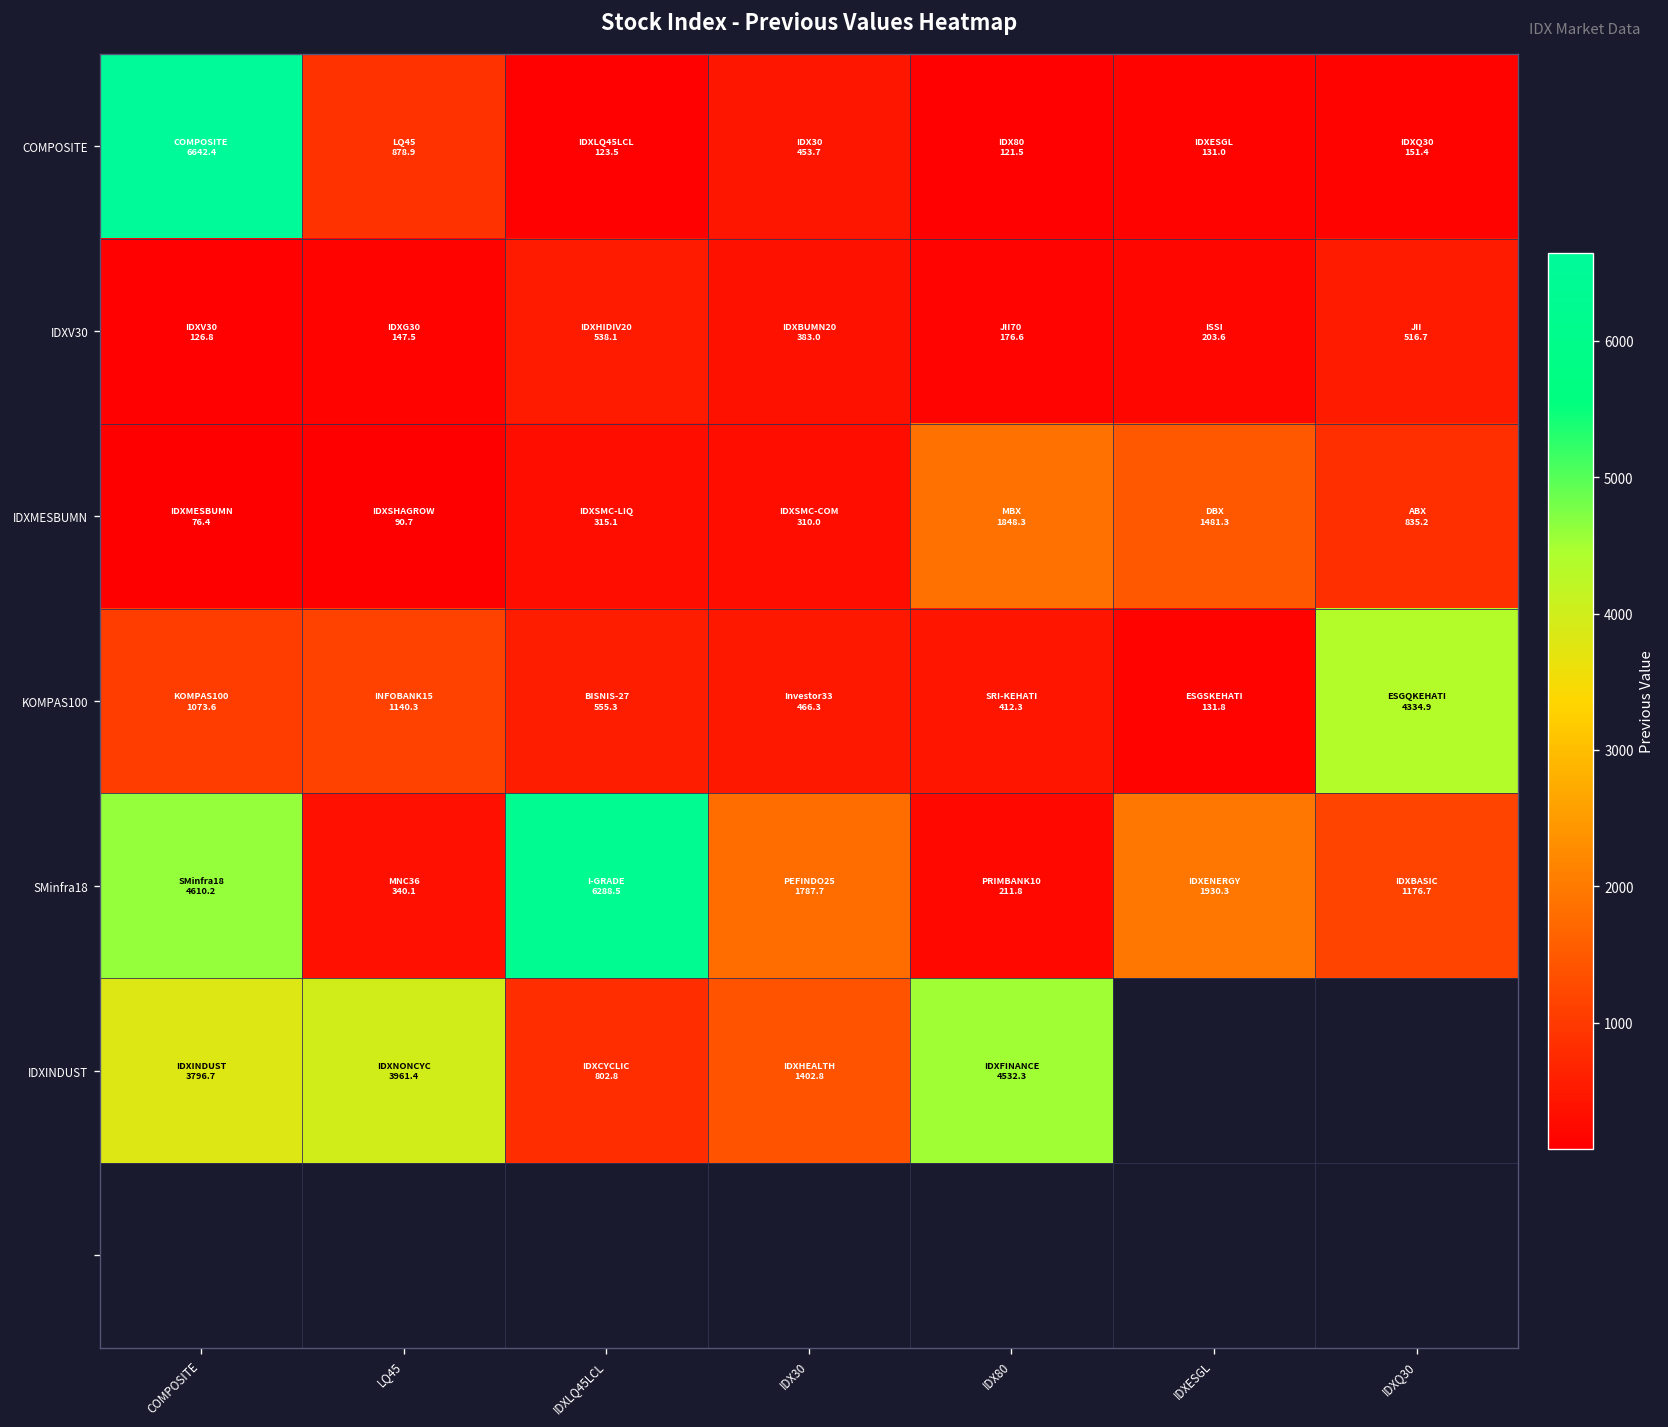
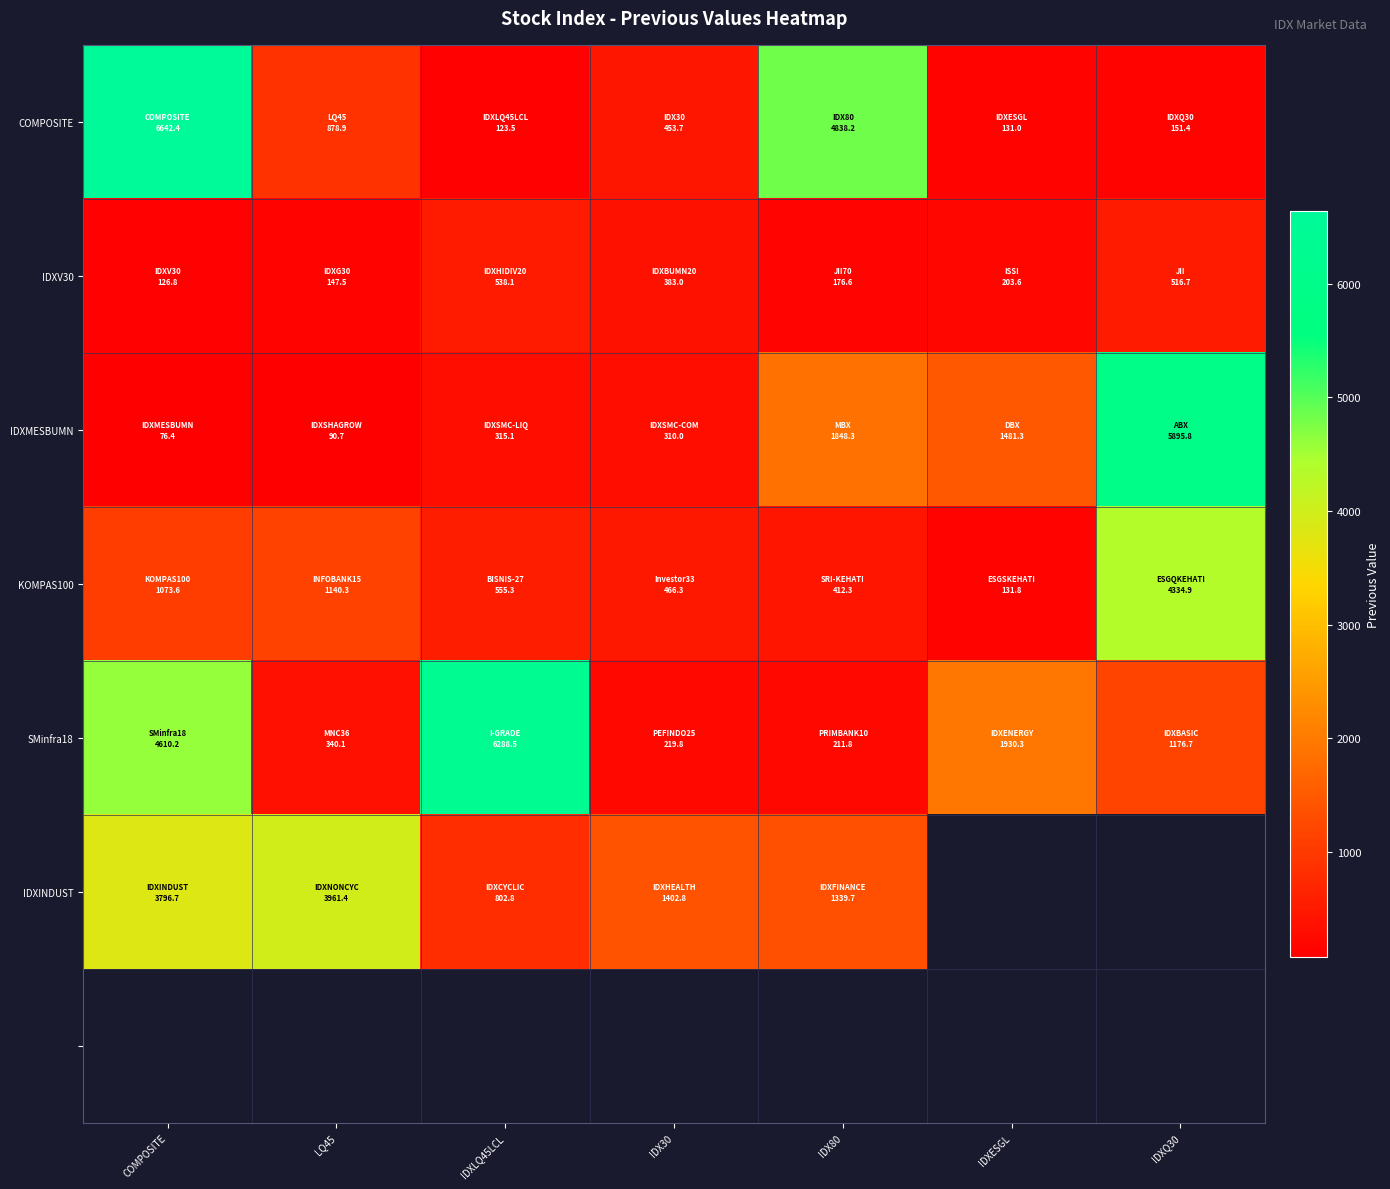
  {
    "COMPOSITE": {
      "COMPOSITE": 6642.4,
      "LQ45": 878.9,
      "IDXLQ45LCL": 123.5,
      "IDX30": 453.7,
-     "IDX80": 121.5,
+     "IDX80": 4838.2,
      "IDXESGL": 131.0,
      "IDXQ30": 151.4
    },
    "IDXV30": {
      "COMPOSITE": 126.8,
      "LQ45": 147.5,
      "IDXLQ45LCL": 538.1,
      "IDX30": 383.0,
      "IDX80": 176.6,
      "IDXESGL": 203.6,
      "IDXQ30": 516.7
    },
    "IDXMESBUMN": {
      "COMPOSITE": 76.4,
      "LQ45": 90.7,
      "IDXLQ45LCL": 315.1,
      "IDX30": 310.0,
      "IDX80": 1848.3,
      "IDXESGL": 1481.3,
-     "IDXQ30": 835.2
+     "IDXQ30": 5895.8
    },
    "KOMPAS100": {
      "COMPOSITE": 1073.6,
      "LQ45": 1140.3,
      "IDXLQ45LCL": 555.3,
      "IDX30": 466.3,
      "IDX80": 412.3,
      "IDXESGL": 131.8,
      "IDXQ30": 4334.9
    },
    "SMinfra18": {
      "COMPOSITE": 4610.2,
      "LQ45": 340.1,
      "IDXLQ45LCL": 6288.5,
-     "IDX30": 1787.7,
+     "IDX30": 219.8,
      "IDX80": 211.8,
      "IDXESGL": 1930.3,
      "IDXQ30": 1176.7
    },
    "IDXINDUST": {
      "COMPOSITE": 3796.7,
      "LQ45": 3961.4,
      "IDXLQ45LCL": 802.8,
      "IDX30": 1402.8,
-     "IDX80": 4532.3
+     "IDX80": 1339.7
    }
  }
